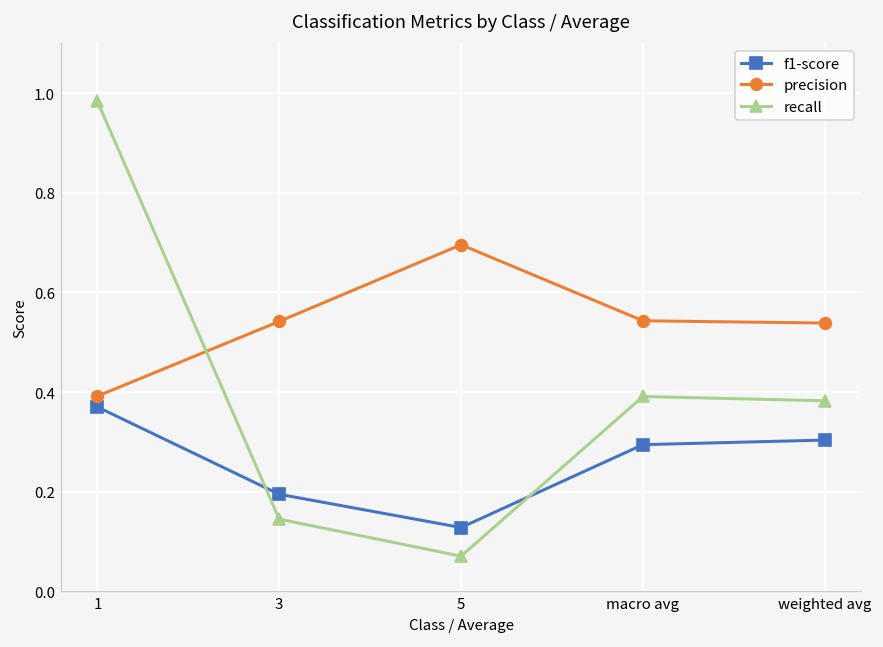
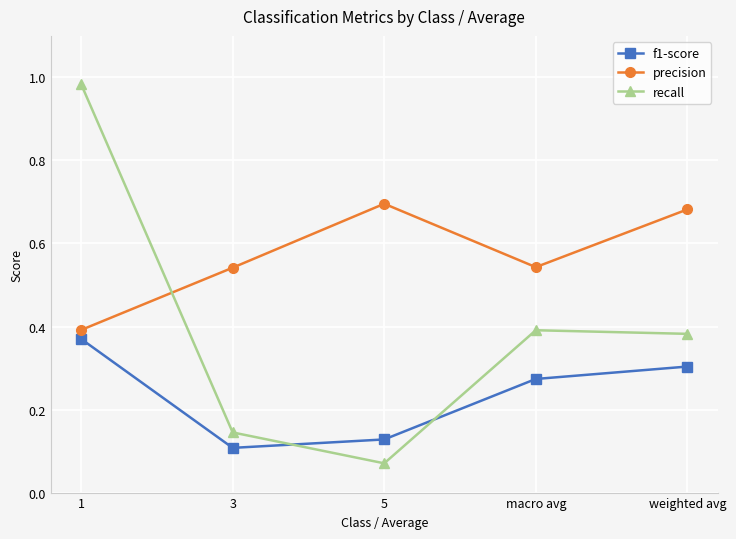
  {
    "f1-score": {
      "1": 0.37,
-     "3": 0.19,
+     "3": 0.11,
      "5": 0.13,
-     "macro avg": 0.29,
+     "macro avg": 0.27,
      "weighted avg": 0.30
    },
    "precision": {
      "1": 0.39,
      "3": 0.54,
      "5": 0.70,
      "macro avg": 0.54,
-     "weighted avg": 0.54
+     "weighted avg": 0.68
    },
    "recall": {
      "1": 0.98,
      "3": 0.14,
      "5": 0.07,
      "macro avg": 0.39,
      "weighted avg": 0.38
    }
  }
